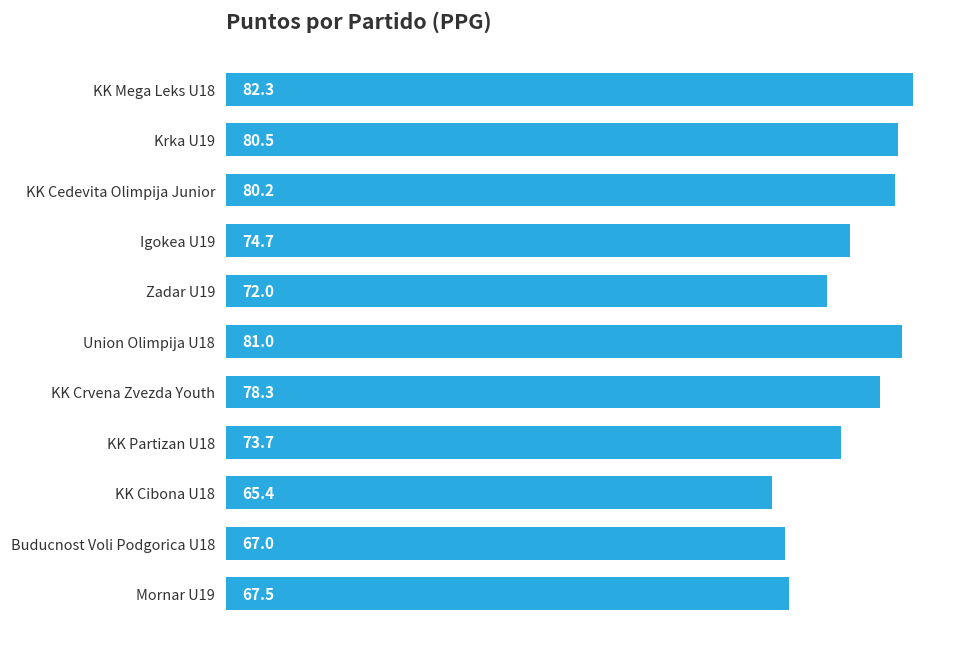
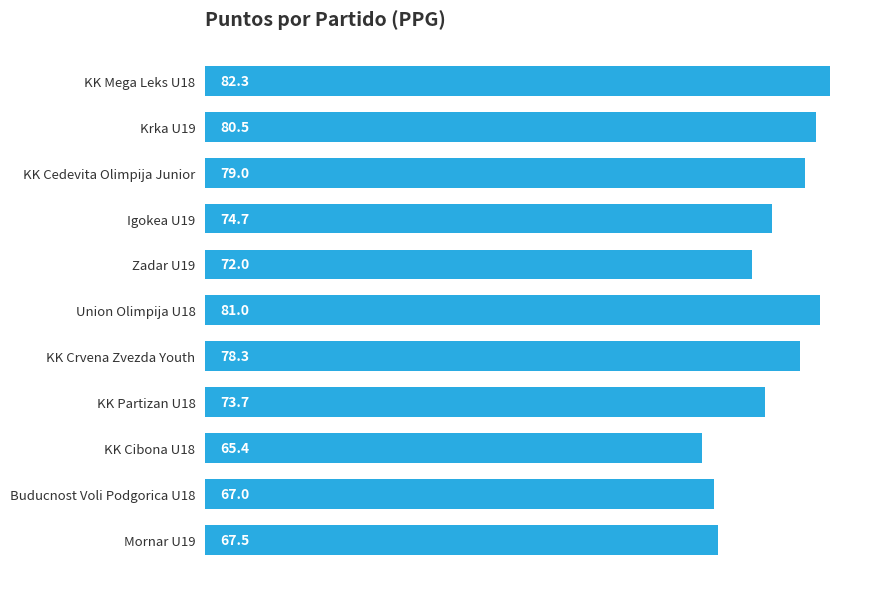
  {
    "KK Mega Leks U18": 82.3,
    "Krka U19": 80.5,
-   "KK Cedevita Olimpija Junior": 80.2,
+   "KK Cedevita Olimpija Junior": 79.0,
    "Igokea U19": 74.7,
    "Zadar U19": 72.0,
    "Union Olimpija U18": 81.0,
    "KK Crvena Zvezda Youth": 78.3,
    "KK Partizan U18": 73.7,
    "KK Cibona U18": 65.4,
    "Buducnost Voli Podgorica U18": 67.0,
    "Mornar U19": 67.5
  }
